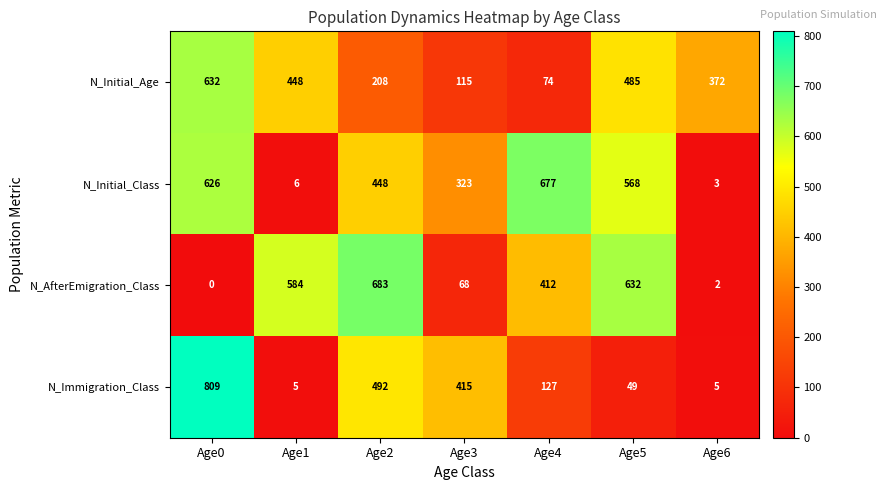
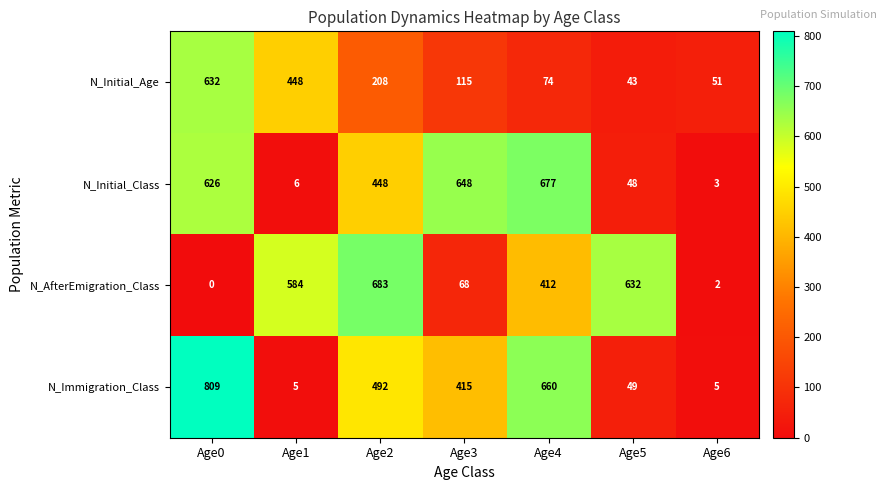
  {
    "N_Initial_Age": {
      "Age0": 632,
      "Age1": 448,
      "Age2": 208,
      "Age3": 115,
      "Age4": 74,
-     "Age5": 485,
-     "Age6": 372
+     "Age5": 43,
+     "Age6": 51
    },
    "N_Initial_Class": {
      "Age0": 626,
      "Age1": 6,
      "Age2": 448,
-     "Age3": 323,
+     "Age3": 648,
      "Age4": 677,
-     "Age5": 568,
+     "Age5": 48,
      "Age6": 3
    },
    "N_AfterEmigration_Class": {
      "Age0": 0,
      "Age1": 584,
      "Age2": 683,
      "Age3": 68,
      "Age4": 412,
      "Age5": 632,
      "Age6": 2
    },
    "N_Immigration_Class": {
      "Age0": 809,
      "Age1": 5,
      "Age2": 492,
      "Age3": 415,
-     "Age4": 127,
+     "Age4": 660,
      "Age5": 49,
      "Age6": 5
    }
  }
